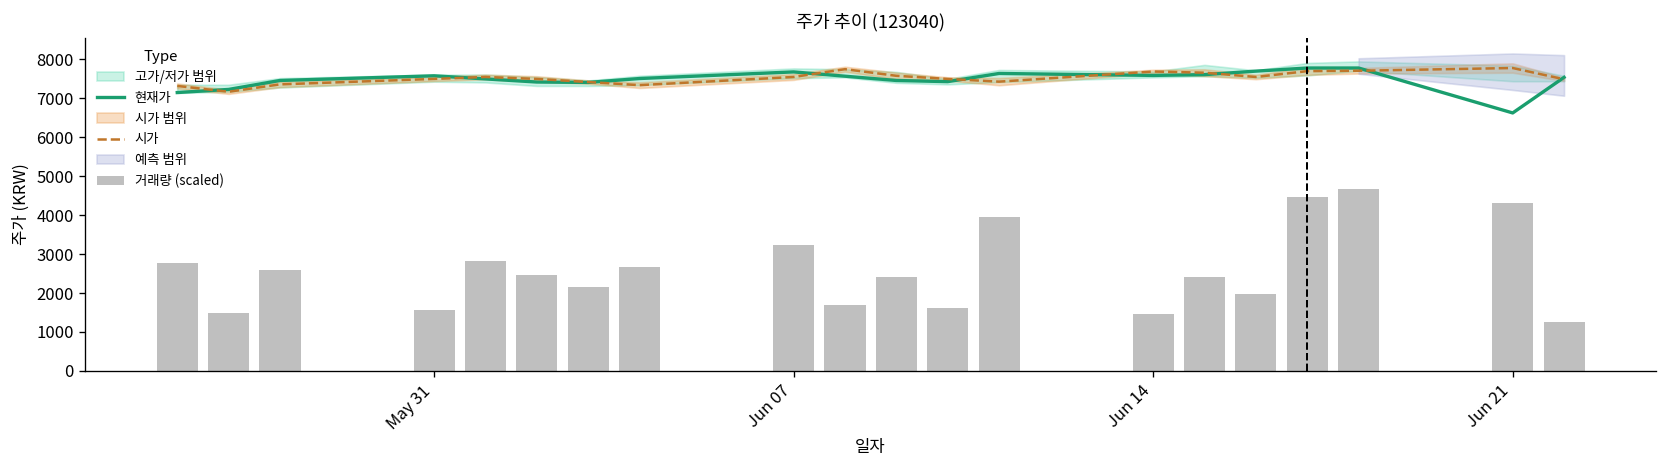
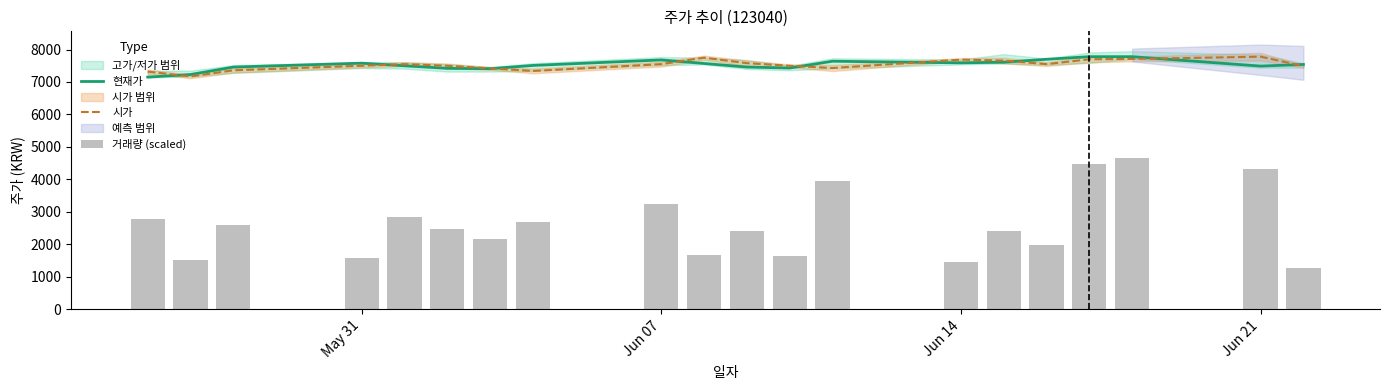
  {
    "거래량 (scaled)": {
      "May 31": 1600,
      "Jun 07": 3200,
      "Jun 14": 1500,
      "Jun 21": 4300
    },
    "현재가": {
      "Jun 14": 7600,
-     "Jun 21": 6600
+     "Jun 21": 7500
    }
  }
